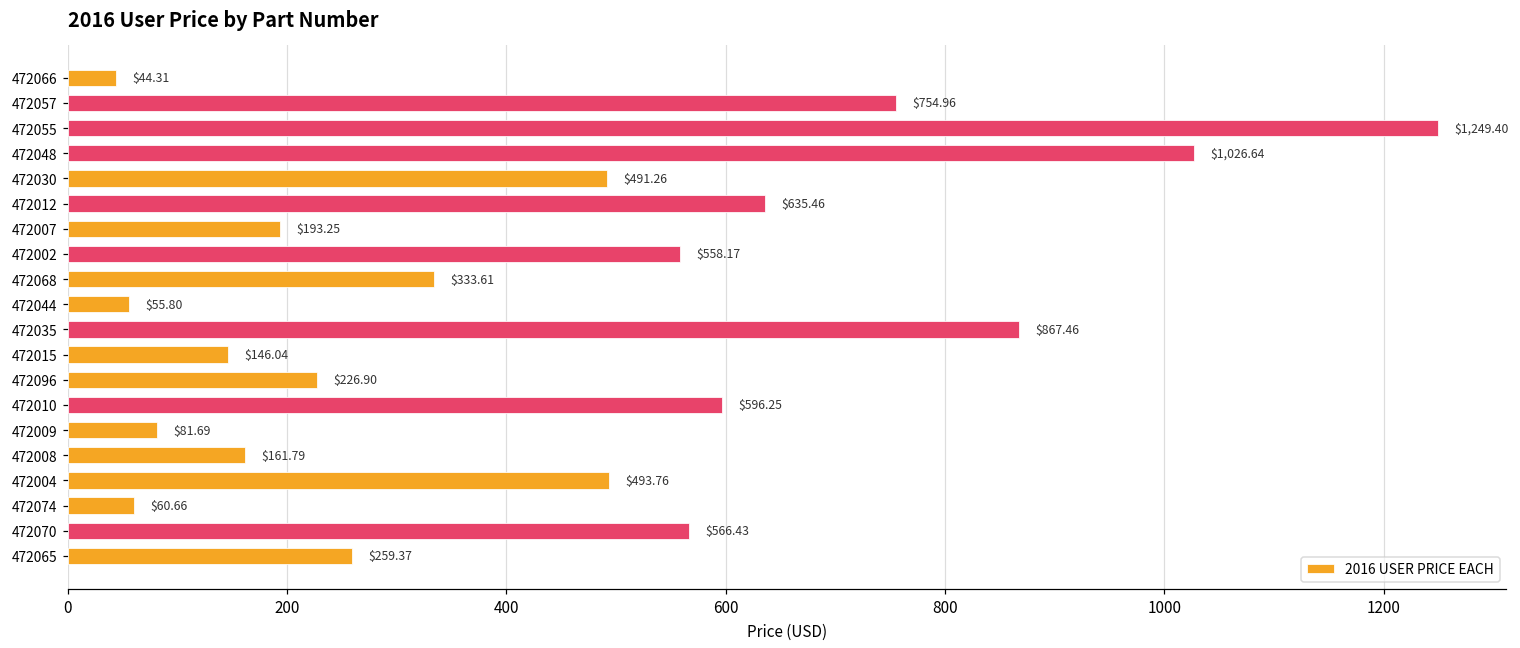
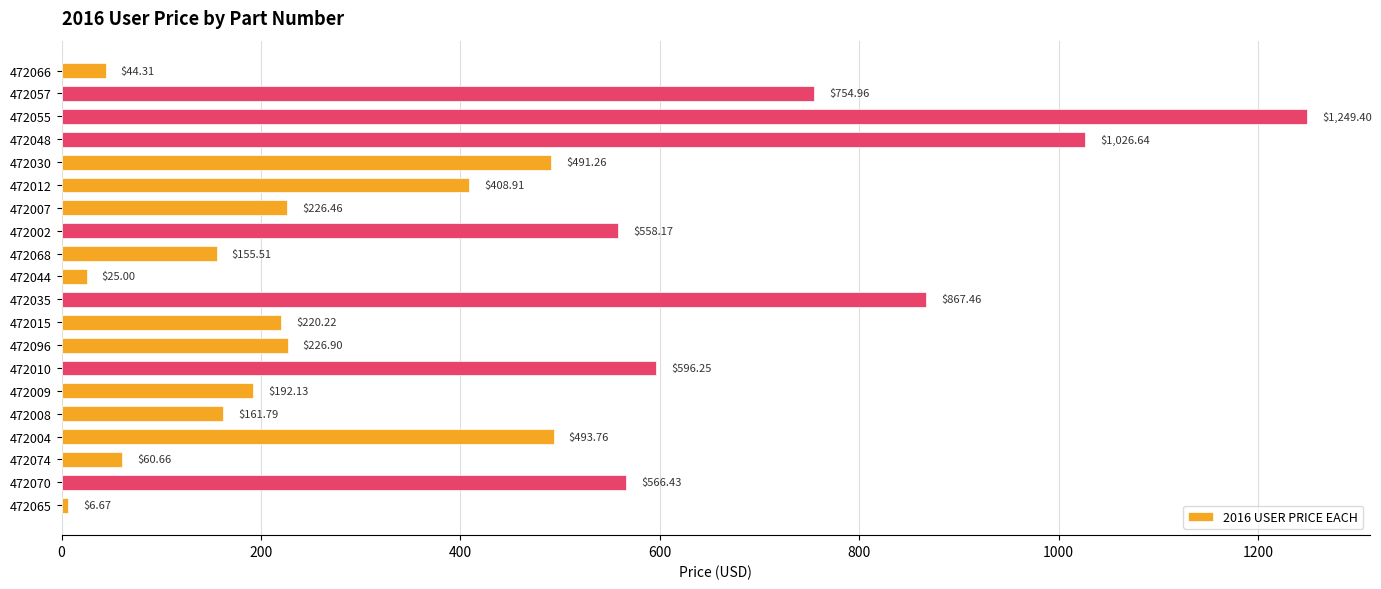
  {
    "472066": "$44.31",
    "472057": "$754.96",
    "472055": "$1,249.40",
    "472048": "$1,026.64",
    "472030": "$491.26",
-   "472012": "$635.46",
-   "472007": "$193.25",
+   "472012": "$408.91",
+   "472007": "$226.46",
    "472002": "$558.17",
-   "472068": "$333.61",
-   "472044": "$55.80",
+   "472068": "$155.51",
+   "472044": "$25.00",
    "472035": "$867.46",
-   "472015": "$146.04",
+   "472015": "$220.22",
    "472096": "$226.90",
    "472010": "$596.25",
-   "472009": "$81.69",
+   "472009": "$192.13",
    "472008": "$161.79",
    "472004": "$493.76",
    "472074": "$60.66",
    "472070": "$566.43",
-   "472065": "$259.37"
+   "472065": "$6.67"
  }
